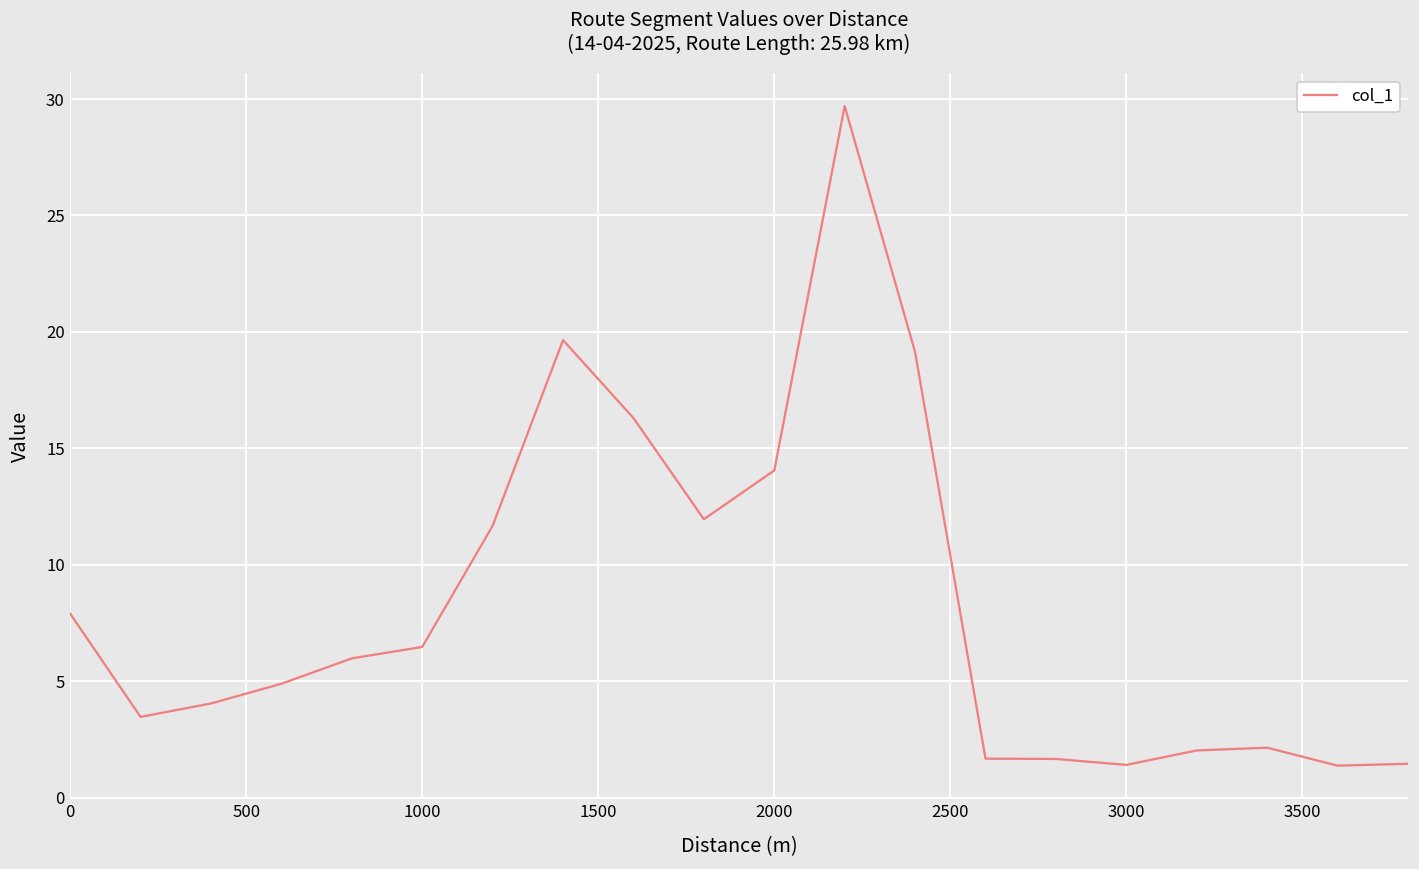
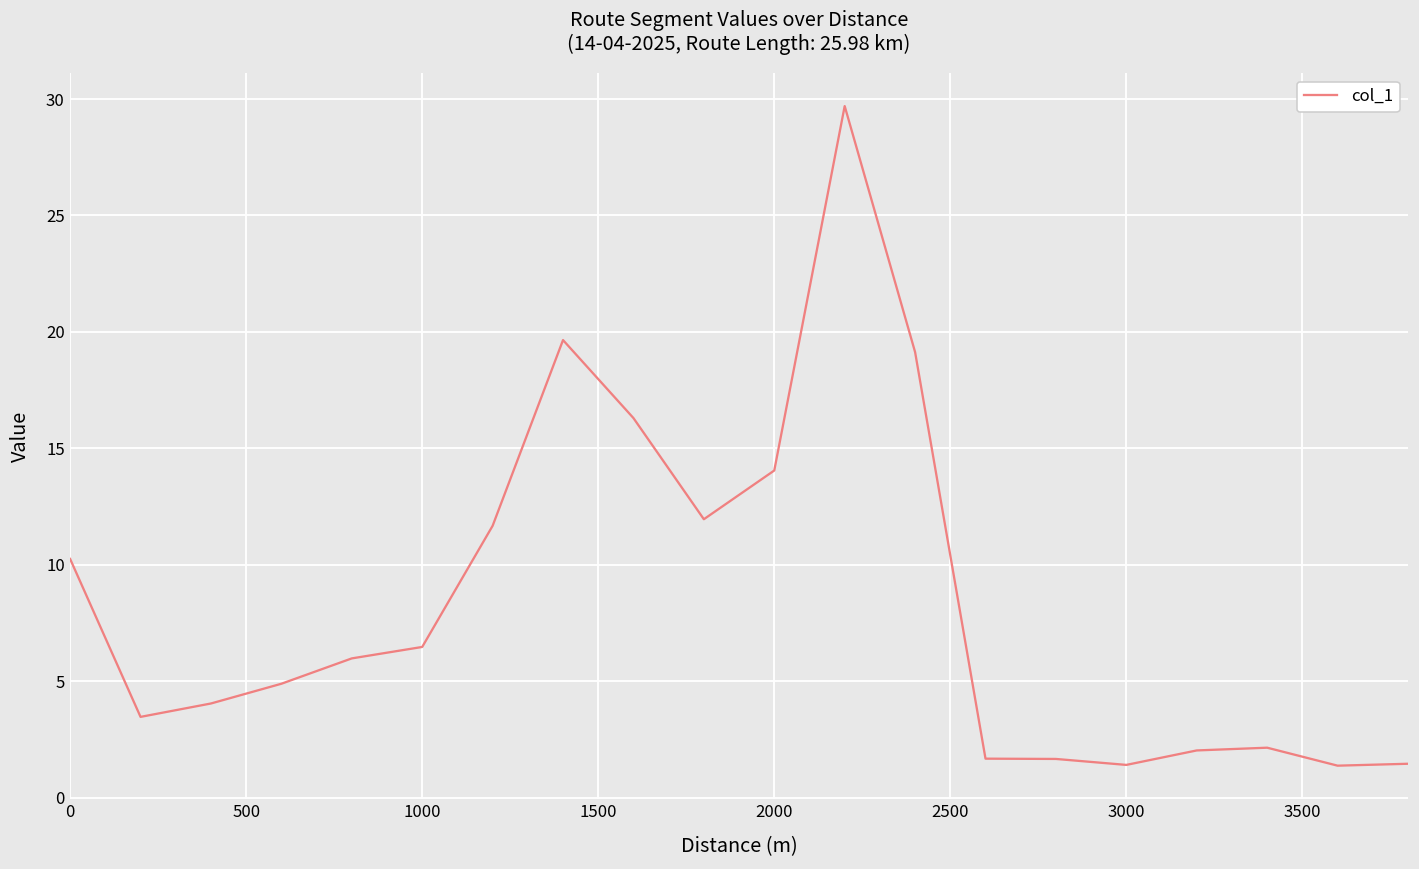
  {
-   "0": 7.9,
+   "0": 10.2,
    "1000": 6.5,
    "2000": 14.0,
    "3000": 1.4
  }
